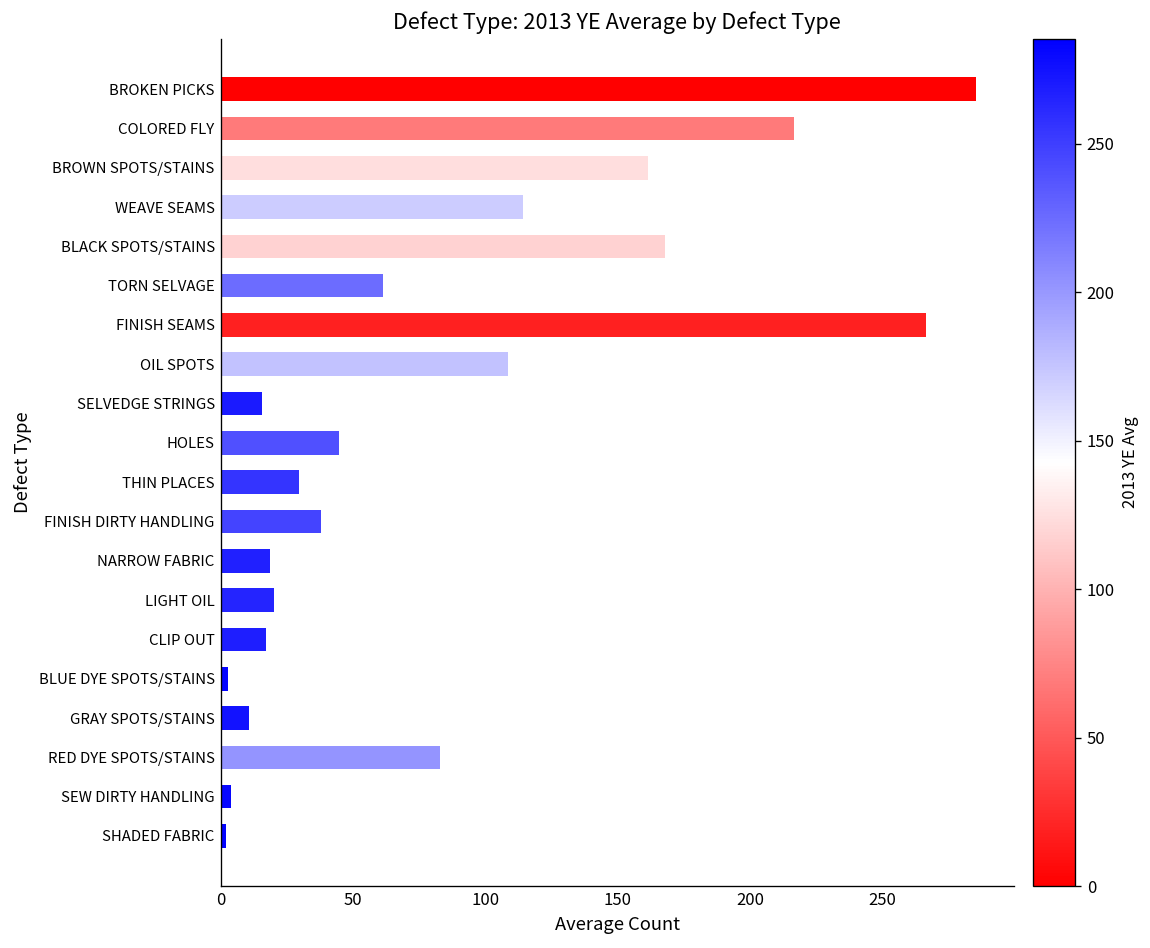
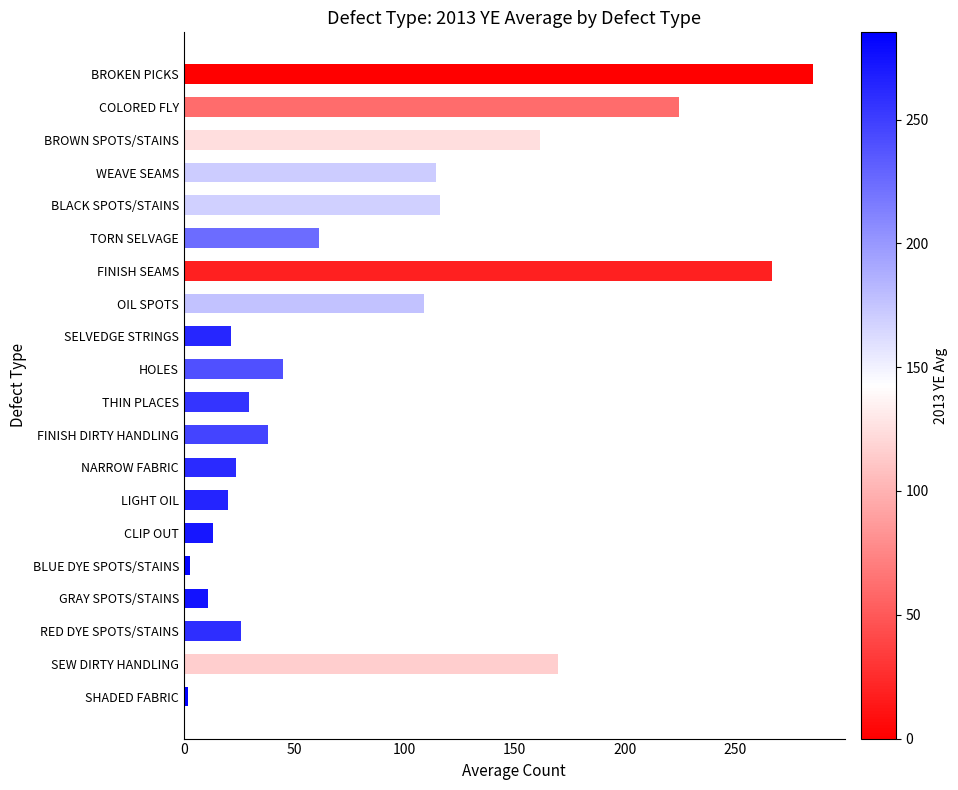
  {
    "BROKEN PICKS": 285,
-   "COLORED FLY": 216,
+   "COLORED FLY": 225,
    "BROWN SPOTS/STAINS": 161,
    "WEAVE SEAMS": 114,
-   "BLACK SPOTS/STAINS": 168,
+   "BLACK SPOTS/STAINS": 116,
    "TORN SELVAGE": 61,
    "FINISH SEAMS": 267,
    "OIL SPOTS": 109,
-   "SELVEDGE STRINGS": 16,
+   "SELVEDGE STRINGS": 21,
    "HOLES": 45,
    "THIN PLACES": 30,
    "FINISH DIRTY HANDLING": 38,
-   "NARROW FABRIC": 19,
+   "NARROW FABRIC": 23,
    "LIGHT OIL": 20,
-   "CLIP OUT": 17,
+   "CLIP OUT": 13,
    "BLUE DYE SPOTS/STAINS": 3,
    "GRAY SPOTS/STAINS": 11,
-   "RED DYE SPOTS/STAINS": 83,
-   "SEW DIRTY HANDLING": 4,
+   "RED DYE SPOTS/STAINS": 26,
+   "SEW DIRTY HANDLING": 169,
    "SHADED FABRIC": 2
  }
